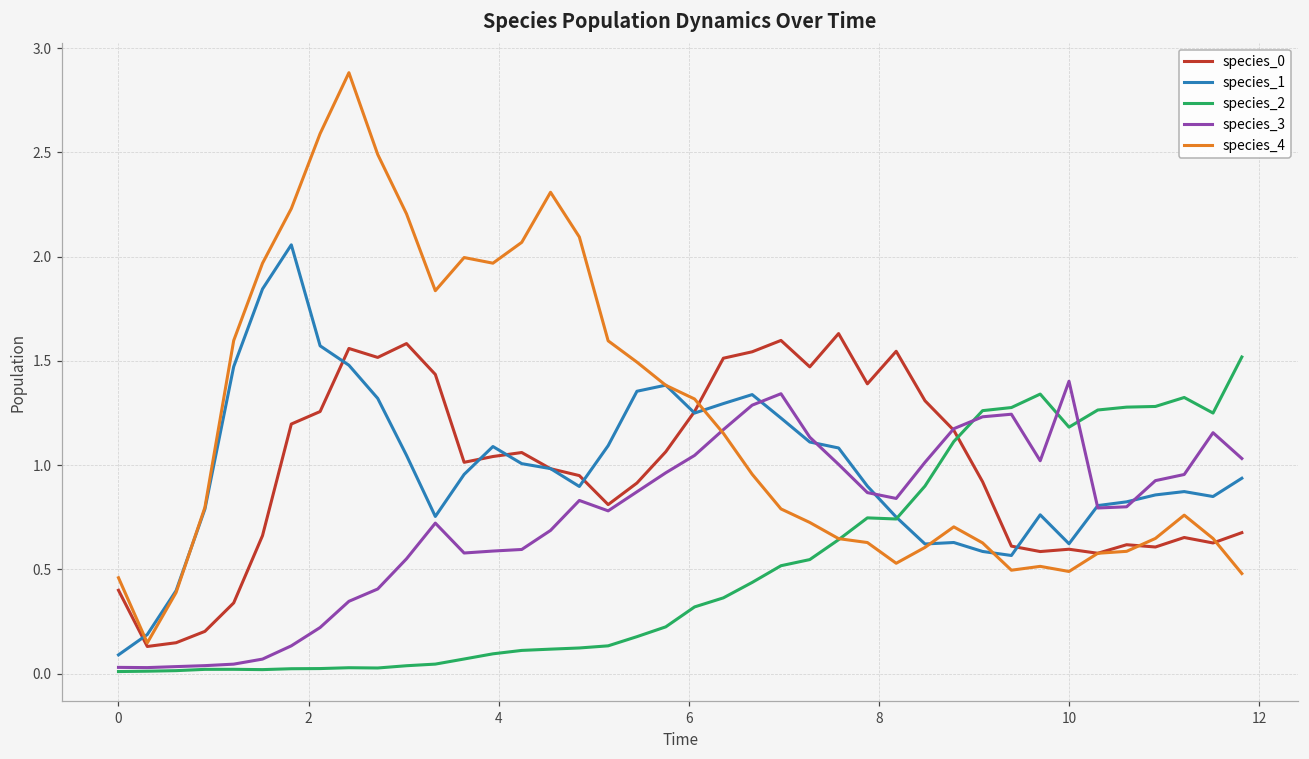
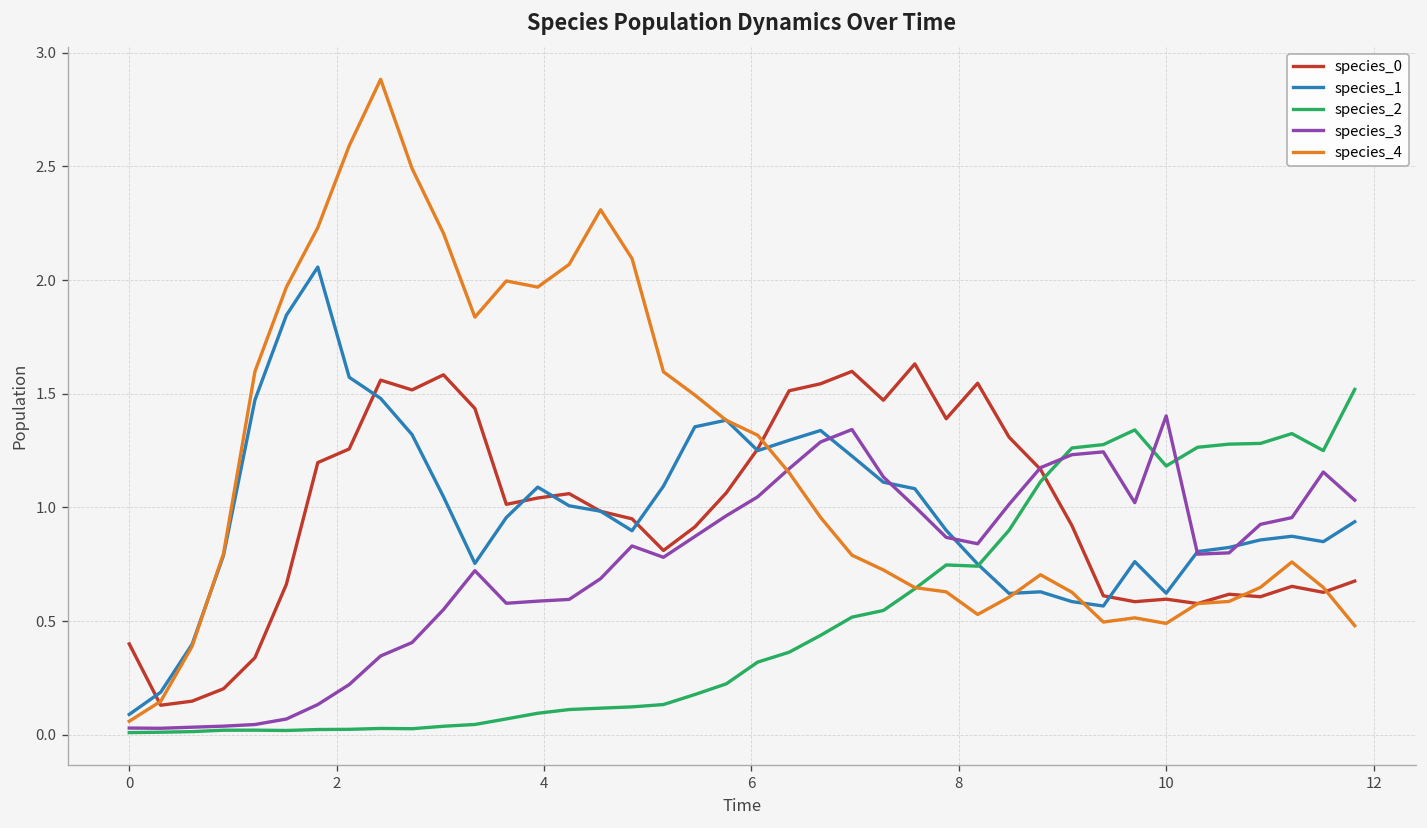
  {
    "species_0": {
      "0": 0.40,
      "10": 0.60
    },
    "species_1": {
      "0": 0.09,
      "10": 0.62
    },
    "species_2": {
      "0": 0.01,
      "10": 1.18
    },
    "species_3": {
      "0": 0.03,
      "10": 1.40
    },
    "species_4": {
-     "0": 0.46,
+     "0": 0.06,
      "10": 0.49
    }
  }
